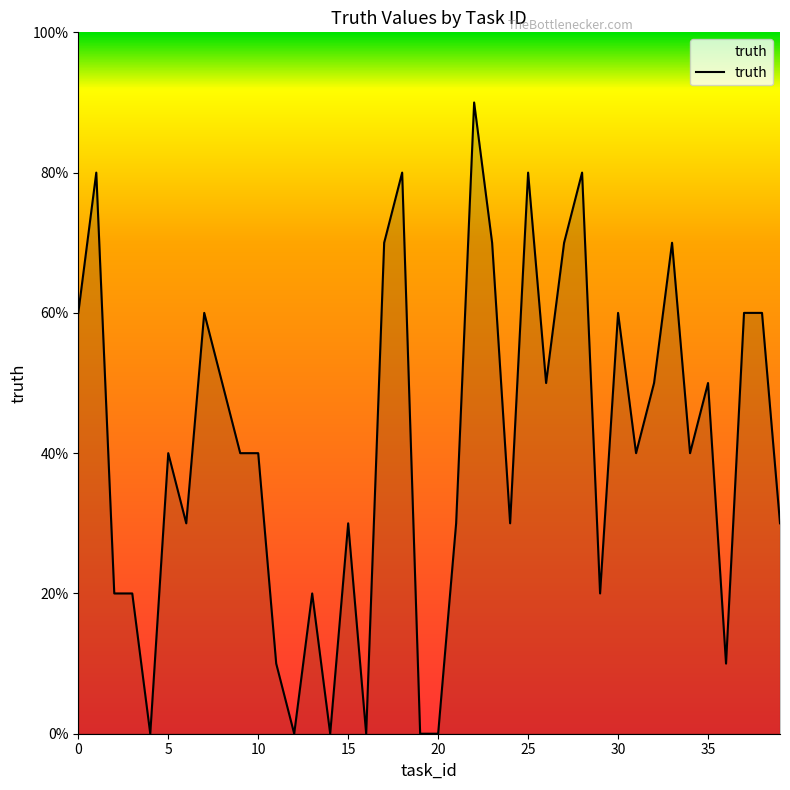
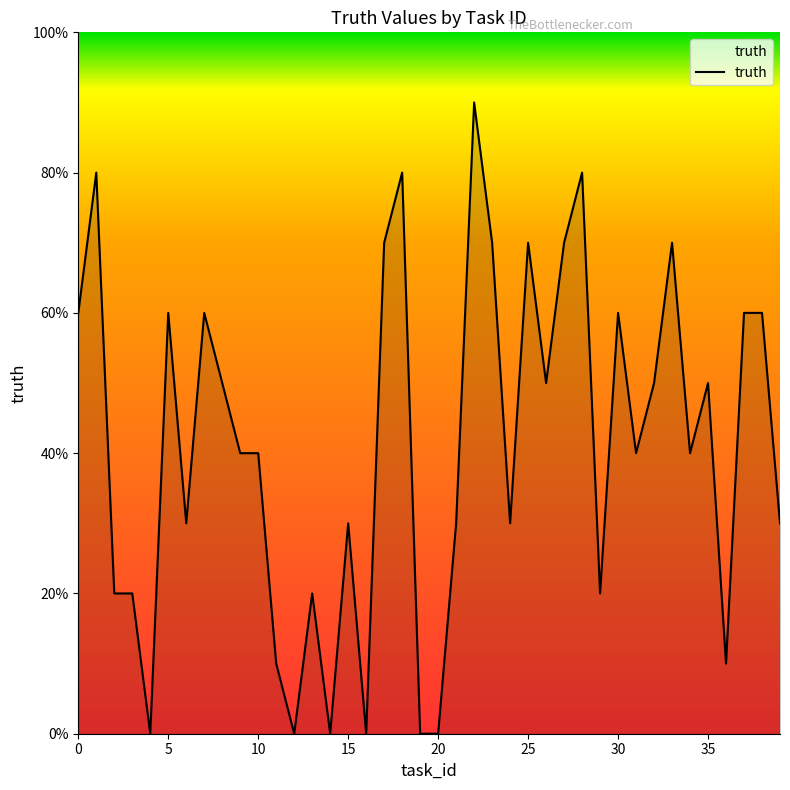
  {
    "0": "60%",
-   "5": "40%",
+   "5": "60%",
    "10": "40%",
    "15": "30%",
    "20": "0%",
-   "25": "80%",
+   "25": "70%",
    "30": "60%",
    "35": "50%"
  }
